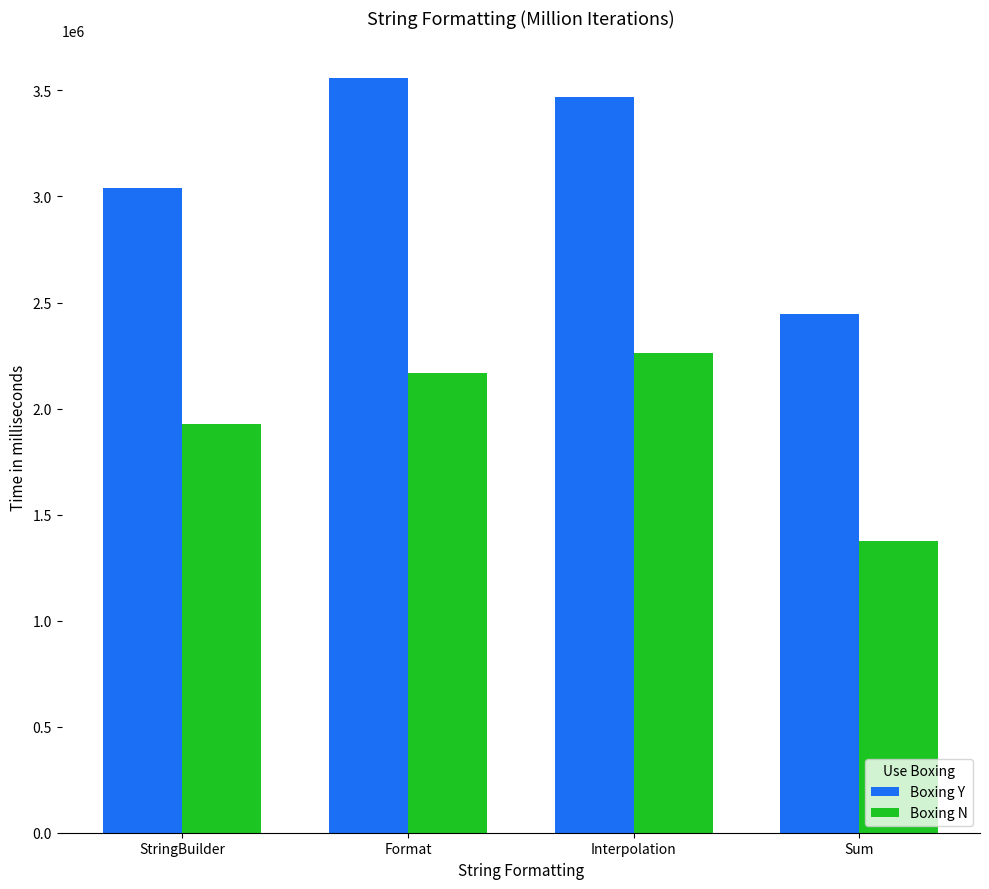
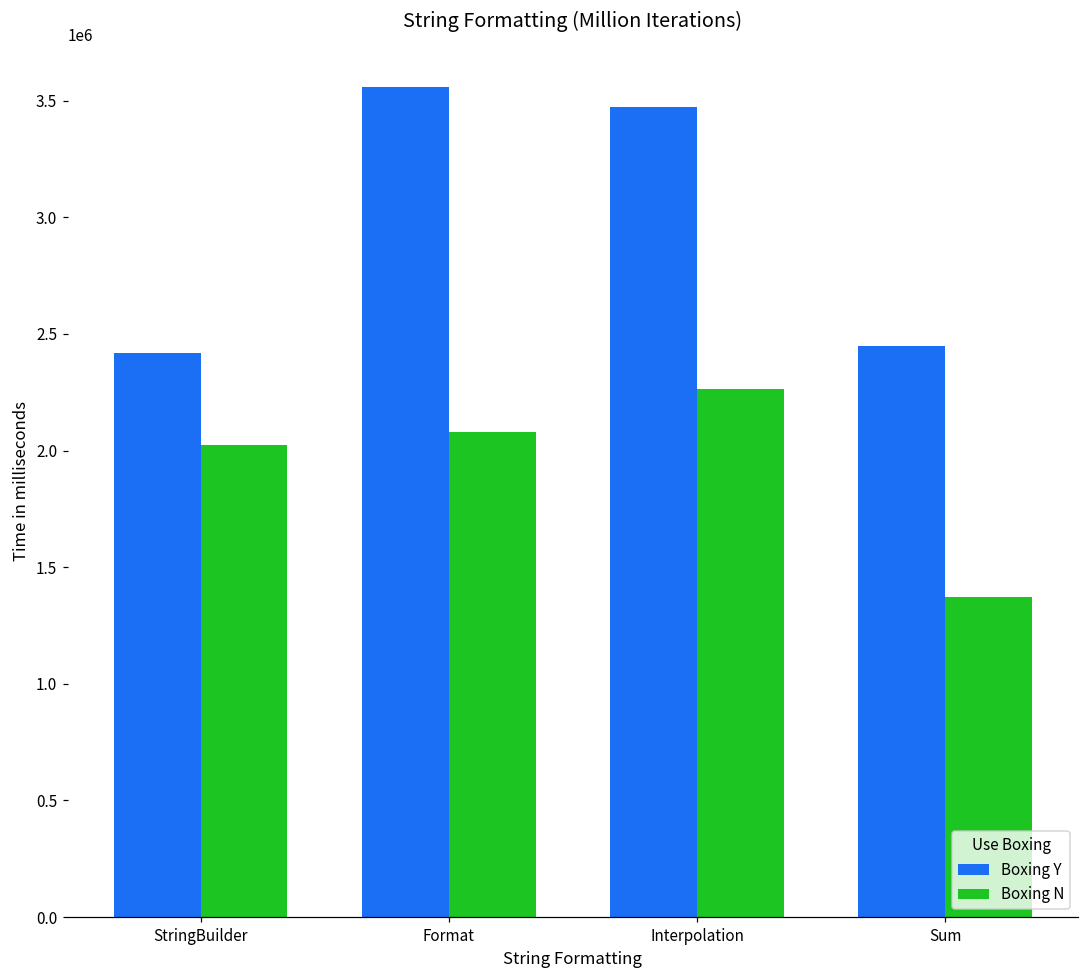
  {
    "Boxing Y": {
-     "StringBuilder": 3040000,
+     "StringBuilder": 2420000,
      "Format": 3560000,
      "Interpolation": 3470000,
      "Sum": 2450000
    },
    "Boxing N": {
-     "StringBuilder": 1930000,
-     "Format": 2170000,
+     "StringBuilder": 2020000,
+     "Format": 2080000,
      "Interpolation": 2260000,
      "Sum": 1370000
    }
  }
